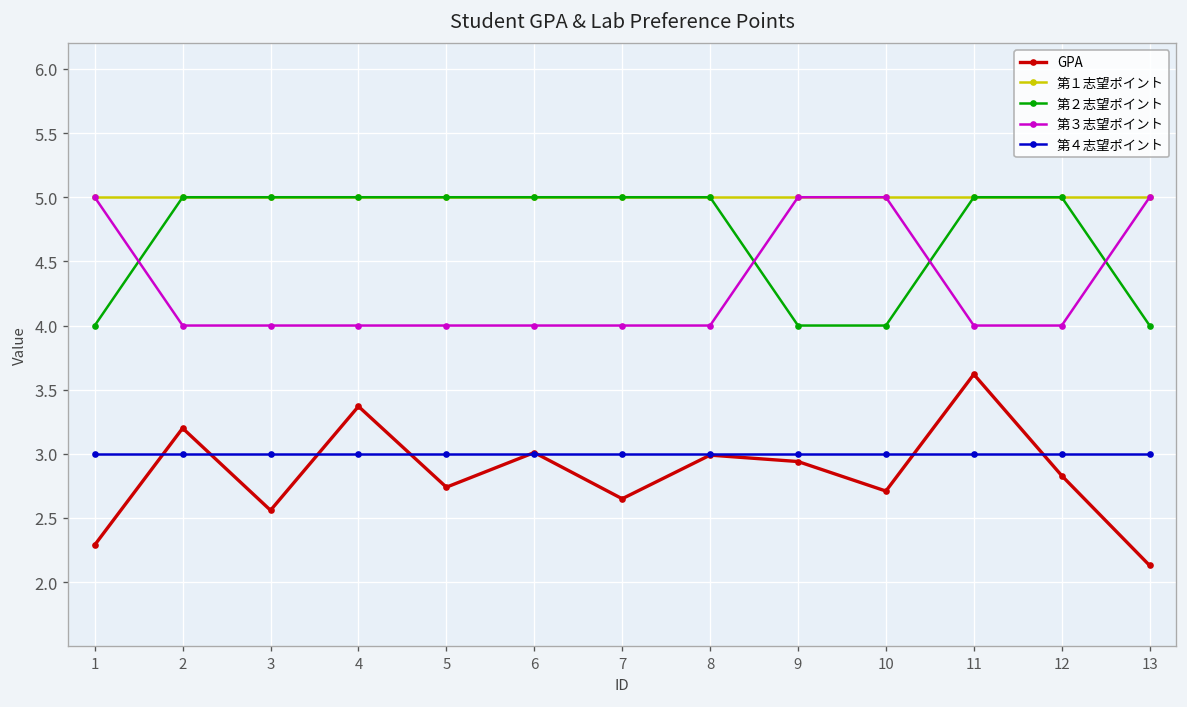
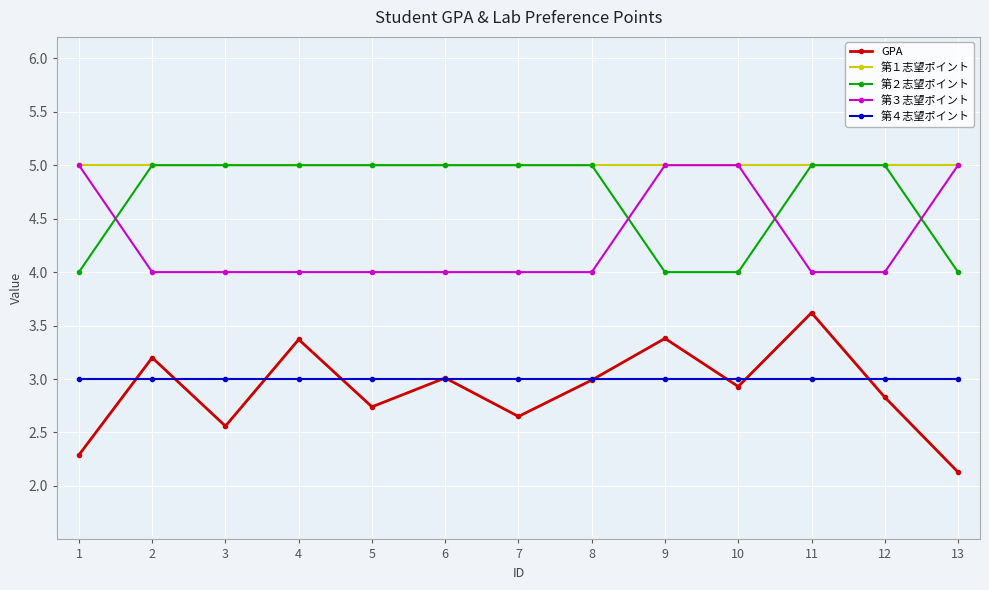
  {
    "GPA": {
      "1": 2.29,
      "2": 3.20,
      "3": 2.56,
      "4": 3.37,
      "5": 2.74,
      "7": 2.65,
-     "9": 2.94,
-     "10": 2.71,
+     "9": 3.38,
+     "10": 2.93,
      "11": 3.62,
      "12": 2.83,
      "13": 2.13
    },
    "第２志望ポイント": {
      "1": 4.00,
      "9": 4.00,
      "10": 4.00,
      "13": 4.00
    },
    "第３志望ポイント": {
      "2": 4.00,
      "3": 4.00,
      "4": 4.00,
      "5": 4.00,
      "6": 4.00,
      "7": 4.00,
      "8": 4.00,
      "11": 4.00,
      "12": 4.00
    },
    "第４志望ポイント": {
      "1": 3.00,
      "2": 3.00,
      "3": 3.00,
      "4": 3.00,
      "5": 3.00,
      "7": 3.00,
      "9": 3.00,
      "10": 3.00,
      "11": 3.00,
      "12": 3.00,
      "13": 3.00
    }
  }
